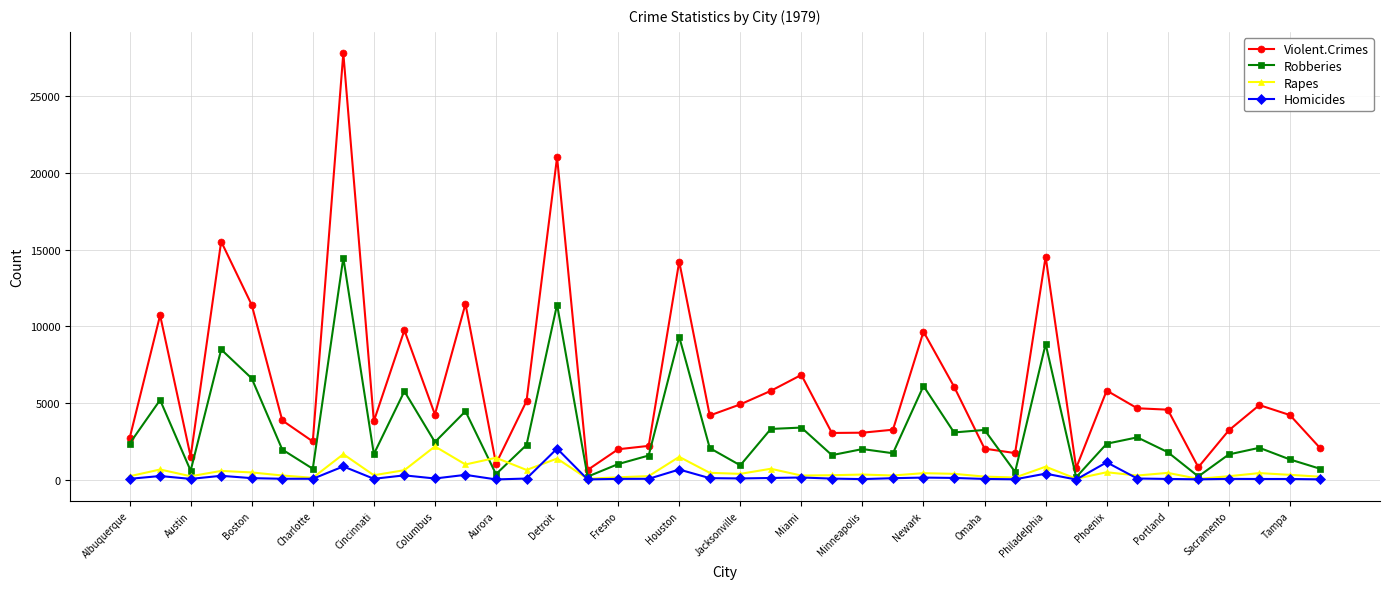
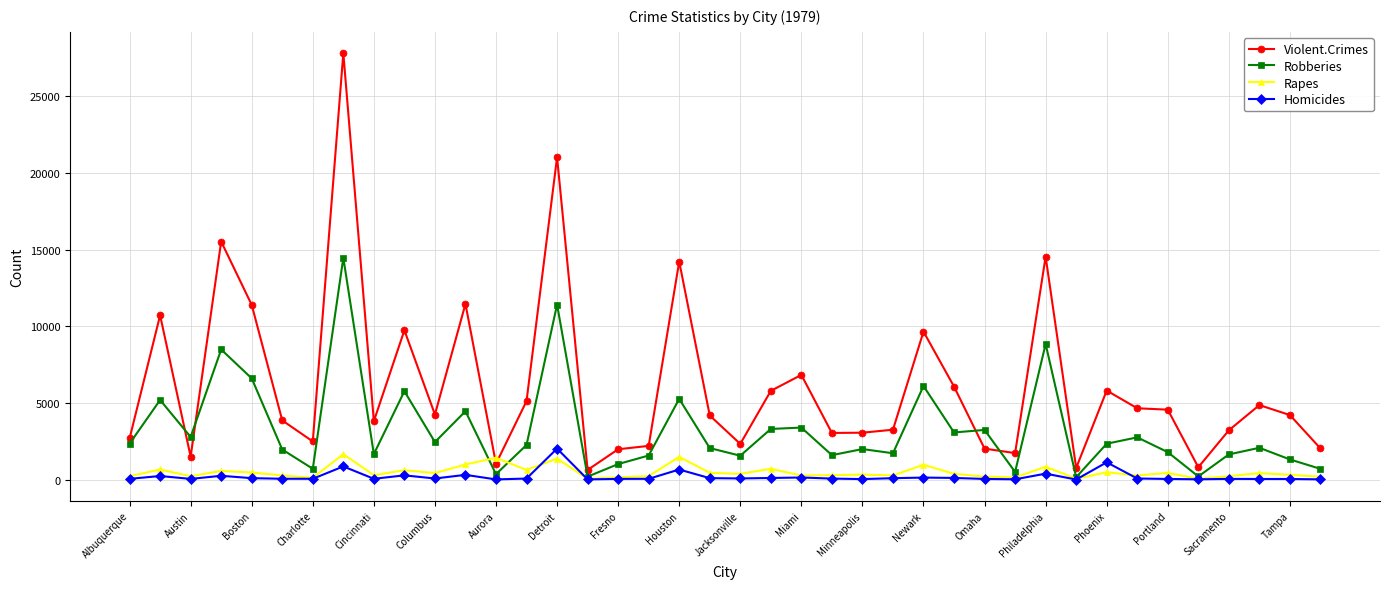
  {
    "Violent.Crimes": {
      "Albuquerque": 2700,
      "Austin": 1500,
      "Boston": 11400,
      "Charlotte": 2500,
      "Cincinnati": 3800,
      "Columbus": 4200,
      "Aurora": 1000,
      "Detroit": 21000,
      "Fresno": 2000,
      "Houston": 14200,
-     "Jacksonville": 4900,
+     "Jacksonville": 2300,
      "Miami": 6800,
      "Minneapolis": 3100,
      "Newark": 9600,
      "Omaha": 2000,
      "Philadelphia": 14500,
      "Phoenix": 5800,
      "Portland": 4600,
      "Sacramento": 3200,
      "Tampa": 4200
    },
    "Robberies": {
      "Albuquerque": 2300,
-     "Austin": 600,
+     "Austin": 2800,
      "Boston": 6600,
      "Charlotte": 700,
      "Cincinnati": 1700,
      "Columbus": 2400,
      "Aurora": 400,
      "Detroit": 11400,
      "Fresno": 1000,
-     "Houston": 9300,
-     "Jacksonville": 900,
+     "Houston": 5300,
+     "Jacksonville": 1600,
      "Miami": 3400,
      "Minneapolis": 2000,
      "Newark": 6100,
      "Omaha": 3200,
      "Philadelphia": 8800,
      "Phoenix": 2300,
      "Portland": 1800,
      "Sacramento": 1600,
      "Tampa": 1300
    },
    "Rapes": {
      "Austin": 200,
      "Boston": 500,
      "Cincinnati": 300,
-     "Columbus": 2200,
+     "Columbus": 400,
      "Aurora": 1400,
      "Detroit": 1400,
      "Houston": 1500,
      "Jacksonville": 400,
      "Minneapolis": 300,
-     "Newark": 400,
+     "Newark": 1000,
      "Philadelphia": 800,
      "Phoenix": 500,
      "Portland": 400,
      "Sacramento": 200,
      "Tampa": 300
    },
    "Homicides": {
      "Austin": 0,
      "Boston": 100,
      "Cincinnati": 100,
      "Columbus": 100,
      "Aurora": 0,
      "Detroit": 2000,
      "Houston": 700,
      "Jacksonville": 100,
      "Minneapolis": 0,
      "Newark": 100,
      "Philadelphia": 400,
      "Phoenix": 1100,
      "Portland": 0,
      "Sacramento": 0,
      "Tampa": 0
    }
  }
